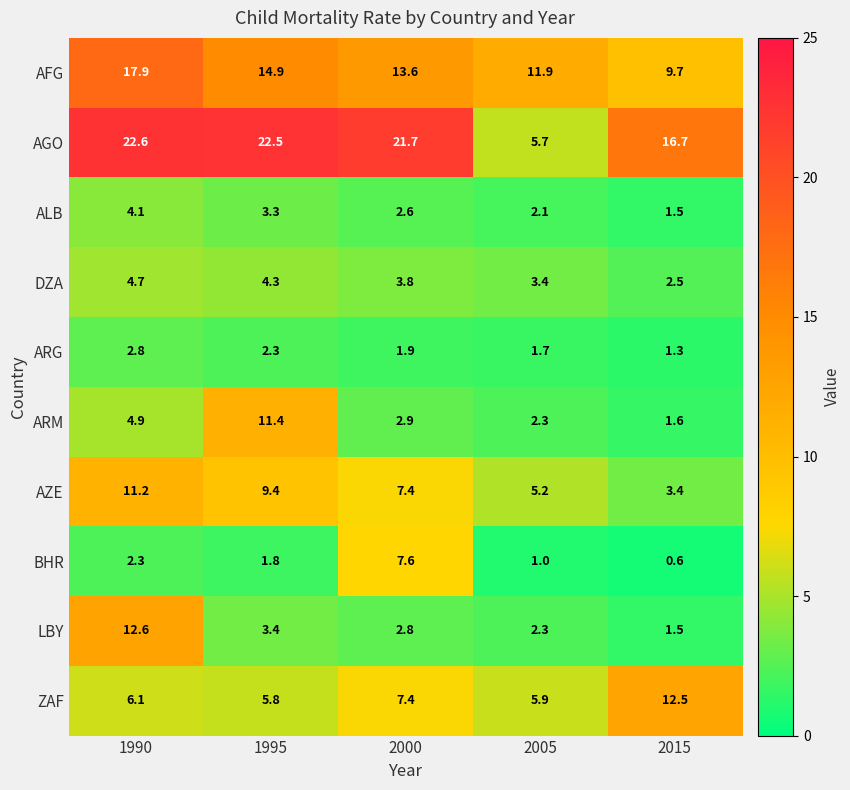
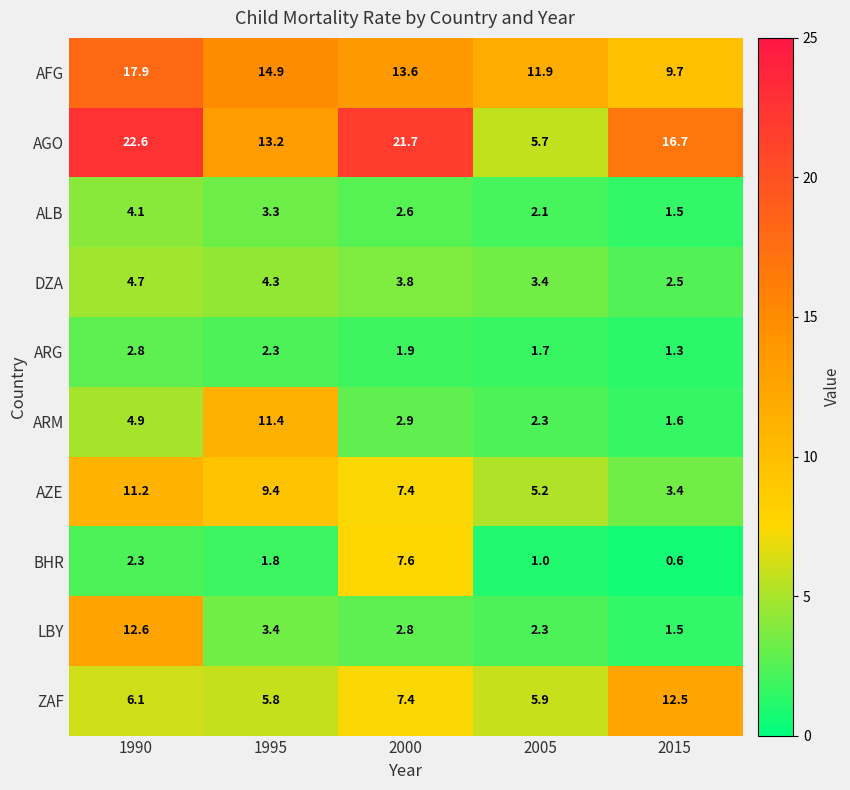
  {
    "AFG": {
      "1990": 17.9,
      "1995": 14.9,
      "2000": 13.6,
      "2005": 11.9,
      "2015": 9.7
    },
    "AGO": {
      "1990": 22.6,
-     "1995": 22.5,
+     "1995": 13.2,
      "2000": 21.7,
      "2005": 5.7,
      "2015": 16.7
    },
    "ALB": {
      "1990": 4.1,
      "1995": 3.3,
      "2000": 2.6,
      "2005": 2.1,
      "2015": 1.5
    },
    "DZA": {
      "1990": 4.7,
      "1995": 4.3,
      "2000": 3.8,
      "2005": 3.4,
      "2015": 2.5
    },
    "ARG": {
      "1990": 2.8,
      "1995": 2.3,
      "2000": 1.9,
      "2005": 1.7,
      "2015": 1.3
    },
    "ARM": {
      "1990": 4.9,
      "1995": 11.4,
      "2000": 2.9,
      "2005": 2.3,
      "2015": 1.6
    },
    "AZE": {
      "1990": 11.2,
      "1995": 9.4,
      "2000": 7.4,
      "2005": 5.2,
      "2015": 3.4
    },
    "BHR": {
      "1990": 2.3,
      "1995": 1.8,
      "2000": 7.6,
      "2005": 1.0,
      "2015": 0.6
    },
    "LBY": {
      "1990": 12.6,
      "1995": 3.4,
      "2000": 2.8,
      "2005": 2.3,
      "2015": 1.5
    },
    "ZAF": {
      "1990": 6.1,
      "1995": 5.8,
      "2000": 7.4,
      "2005": 5.9,
      "2015": 12.5
    }
  }
